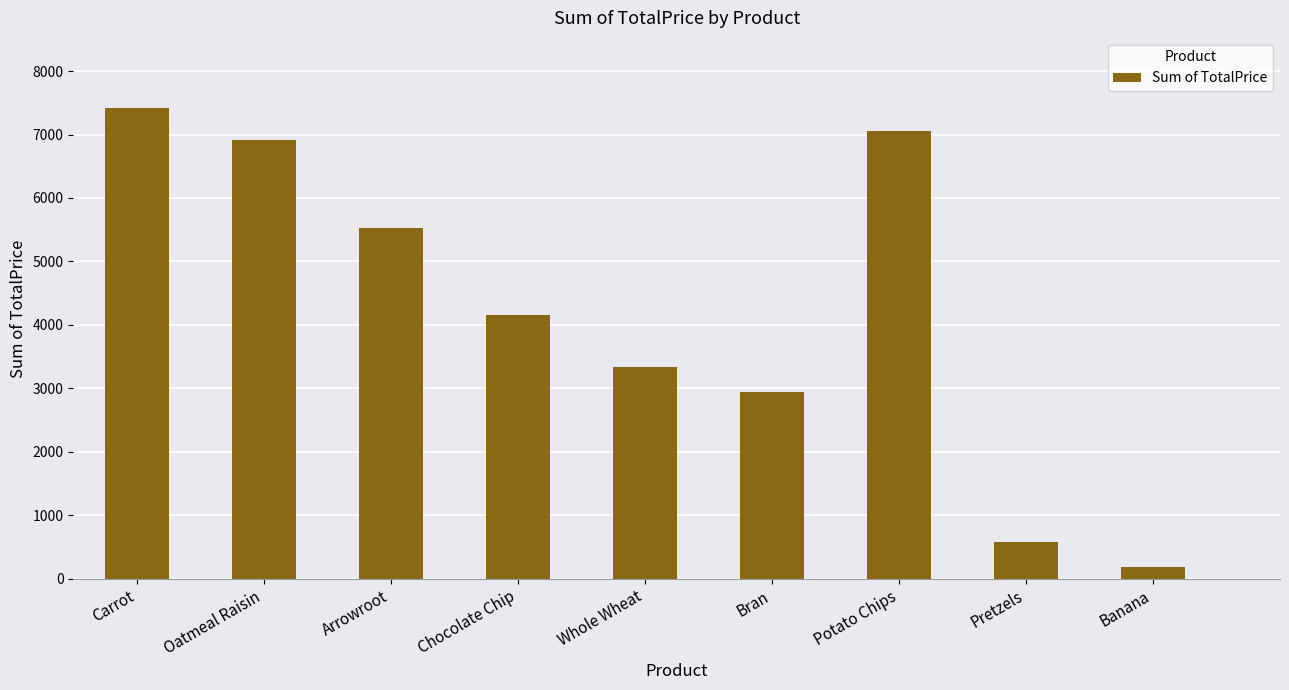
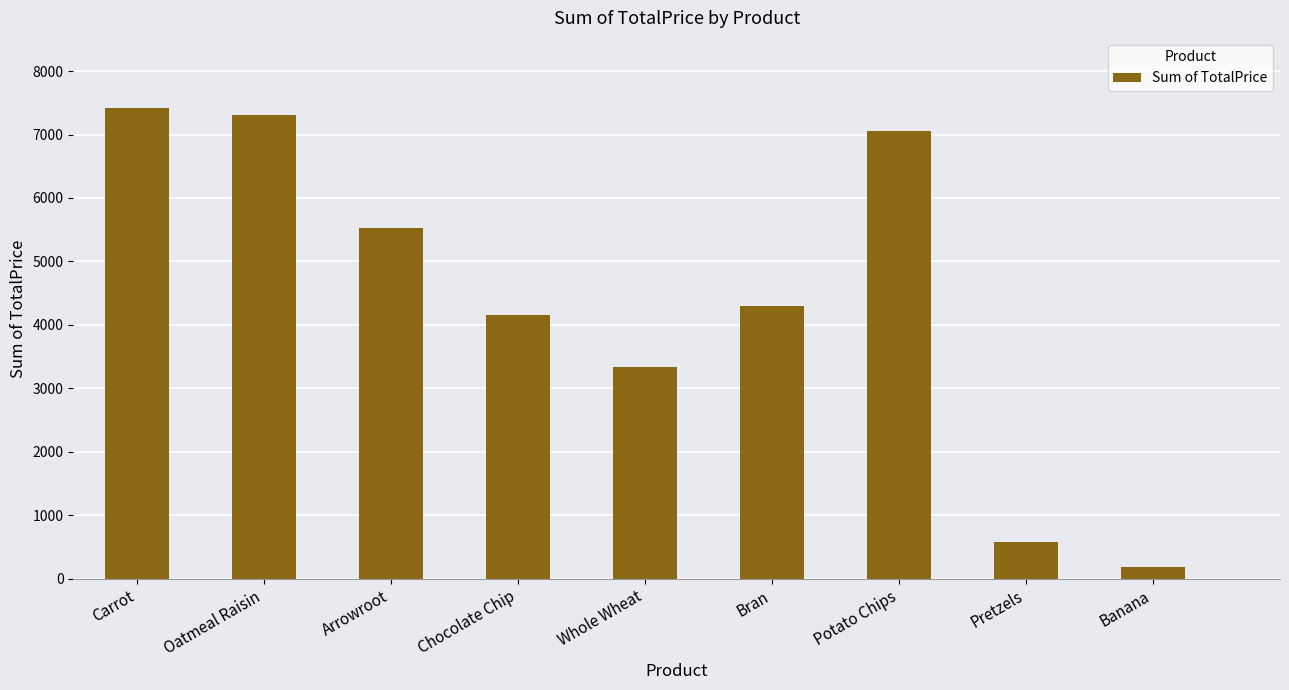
  {
    "Carrot": 7400,
-   "Oatmeal Raisin": 6900,
+   "Oatmeal Raisin": 7300,
    "Arrowroot": 5500,
    "Chocolate Chip": 4200,
    "Whole Wheat": 3300,
-   "Bran": 2900,
+   "Bran": 4300,
    "Potato Chips": 7100,
    "Pretzels": 600,
    "Banana": 200
  }
